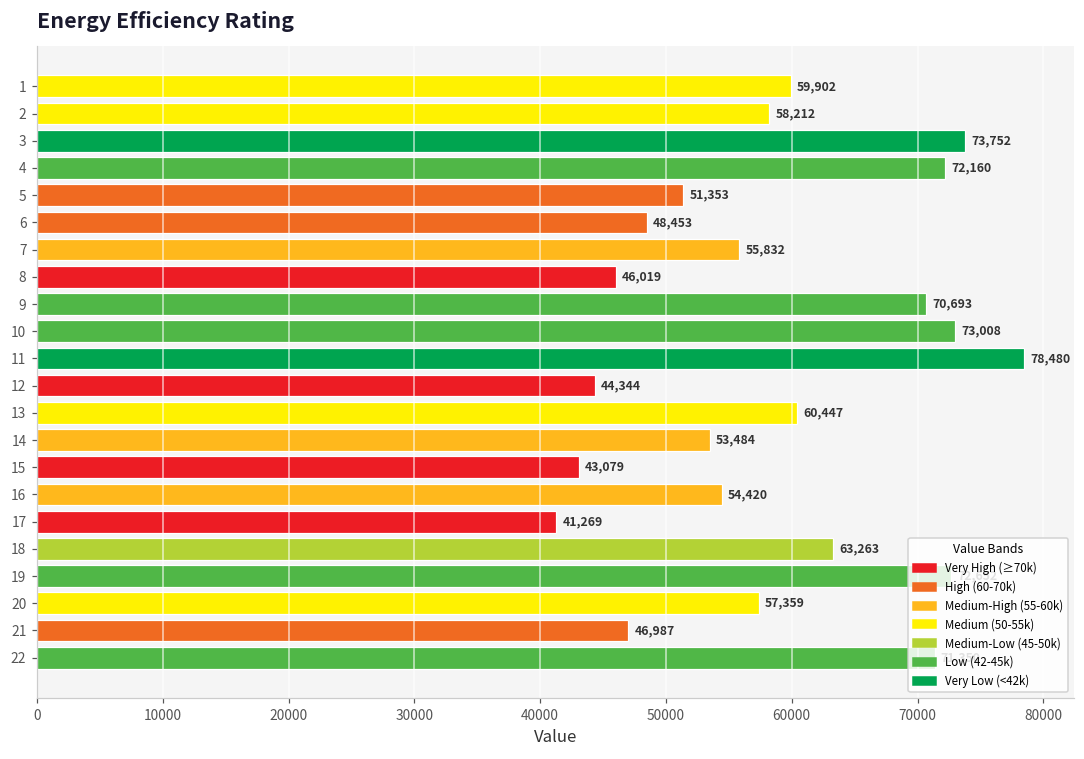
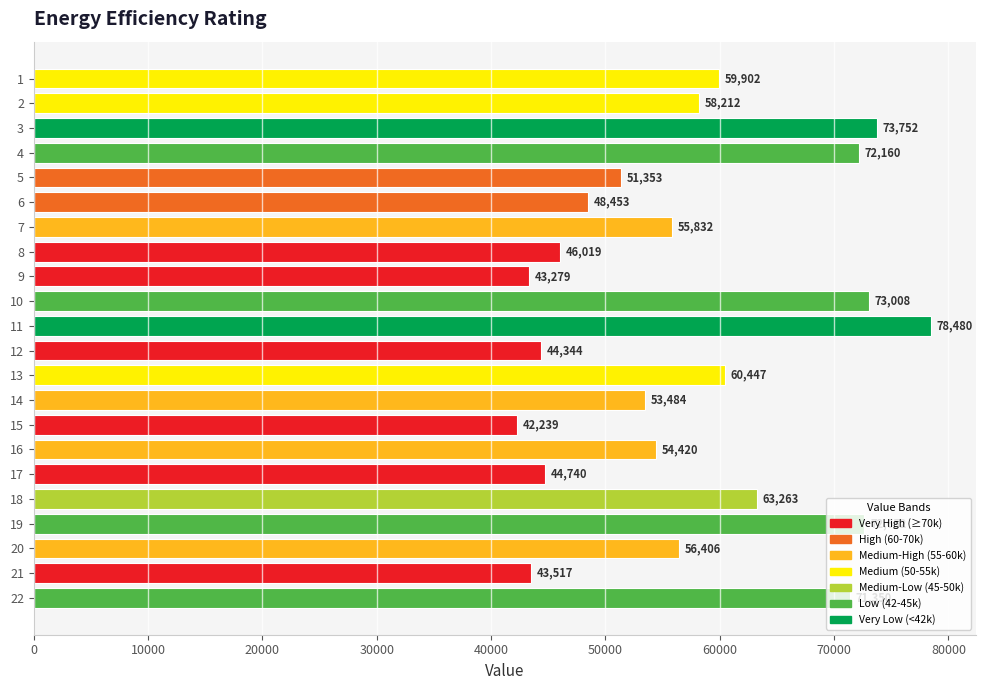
  {
    "1": "59,902",
    "2": "58,212",
    "3": "73,752",
    "4": "72,160",
    "5": "51,353",
    "6": "48,453",
    "7": "55,832",
    "8": "46,019",
-   "9": "70,693",
+   "9": "43,279",
    "10": "73,008",
    "11": "78,480",
    "12": "44,344",
    "13": "60,447",
    "14": "53,484",
-   "15": "43,079",
+   "15": "42,239",
    "16": "54,420",
-   "17": "41,269",
+   "17": "44,740",
    "18": "63,263",
-   "20": "57,359",
-   "21": "46,987"
+   "20": "56,406",
+   "21": "43,517"
  }
